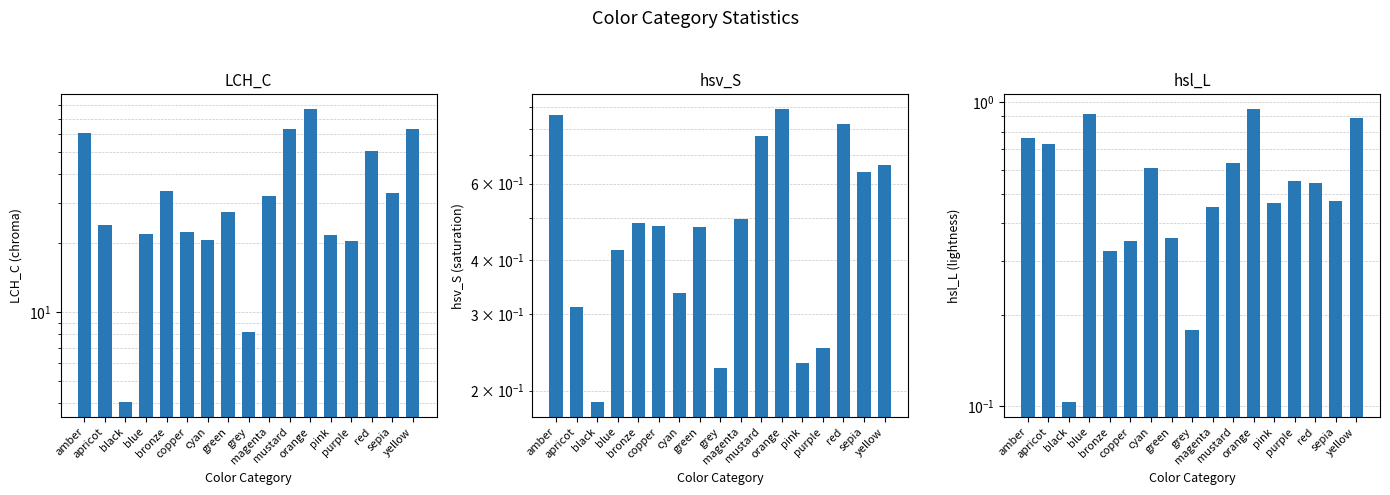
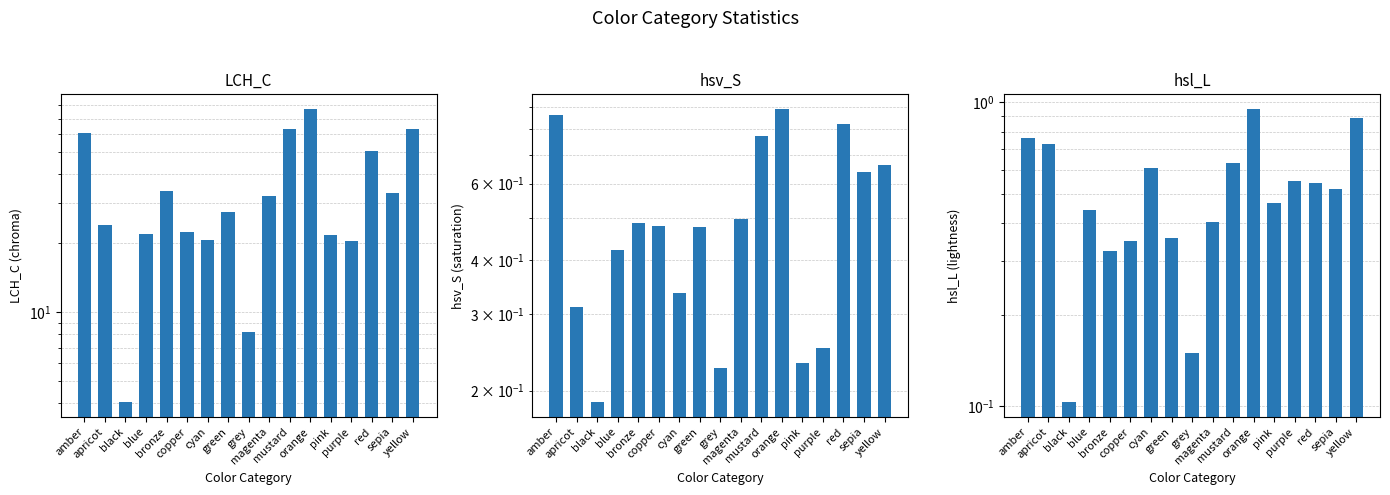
  {
    "hsl_L": {
      "amber": 0.76,
      "apricot": 0.73,
      "black": 0.103,
-     "blue": 0.92,
+     "blue": 0.44,
      "bronze": 0.32,
      "copper": 0.35,
      "cyan": 0.61,
      "green": 0.36,
-     "grey": 0.18,
-     "magenta": 0.45,
+     "grey": 0.15,
+     "magenta": 0.40,
      "mustard": 0.63,
      "orange": 0.95,
      "pink": 0.46,
      "purple": 0.55,
      "red": 0.54,
-     "sepia": 0.47,
+     "sepia": 0.52,
      "yellow": 0.89
    }
  }
